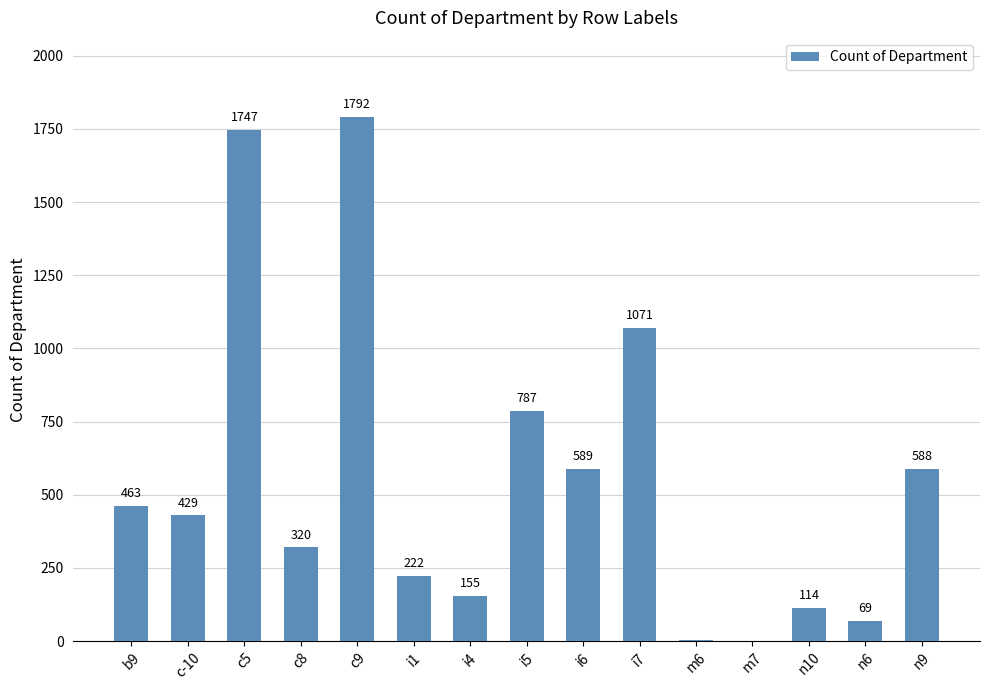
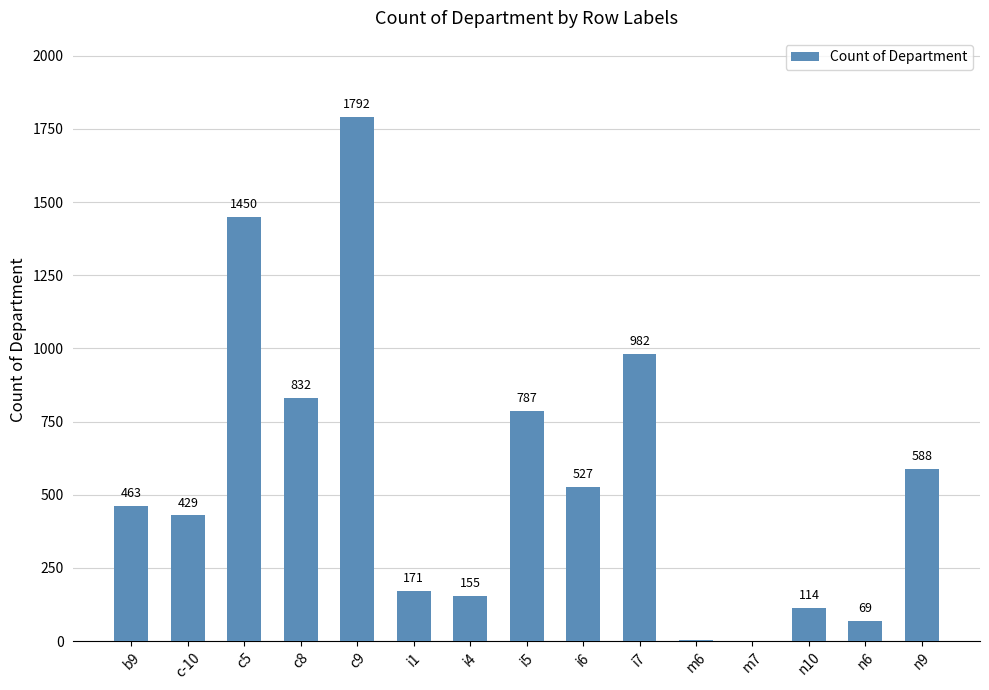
  {
    "b9": 463,
    "c-10": 429,
-   "c5": 1747,
-   "c8": 320,
+   "c5": 1450,
+   "c8": 832,
    "c9": 1792,
-   "i1": 222,
+   "i1": 171,
    "i4": 155,
    "i5": 787,
-   "i6": 589,
-   "i7": 1071,
+   "i6": 527,
+   "i7": 982,
    "n10": 114,
    "n6": 69,
    "n9": 588
  }
